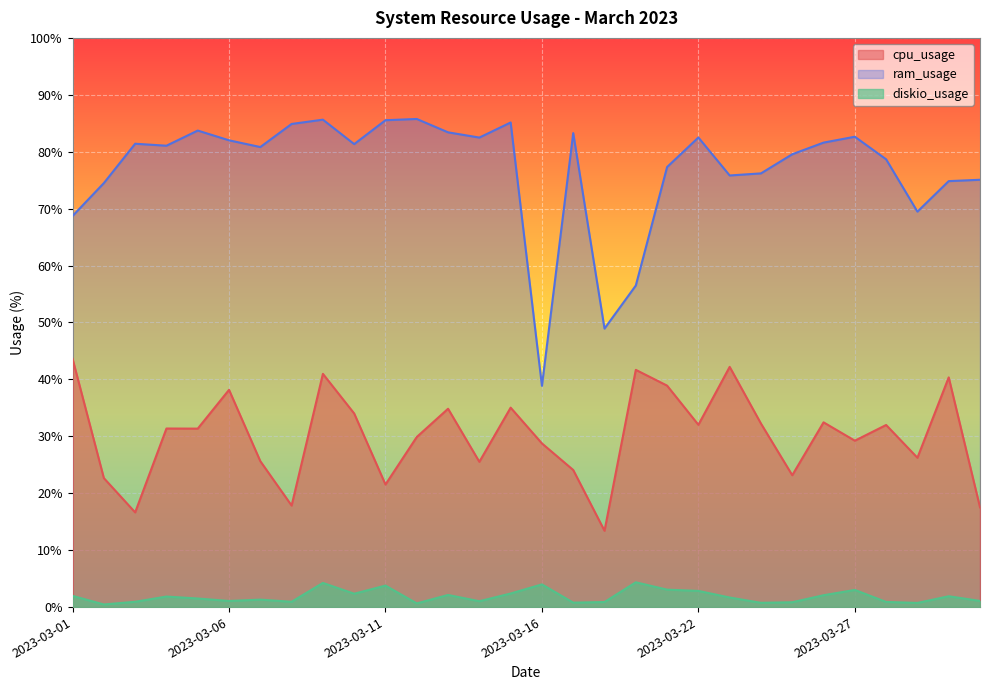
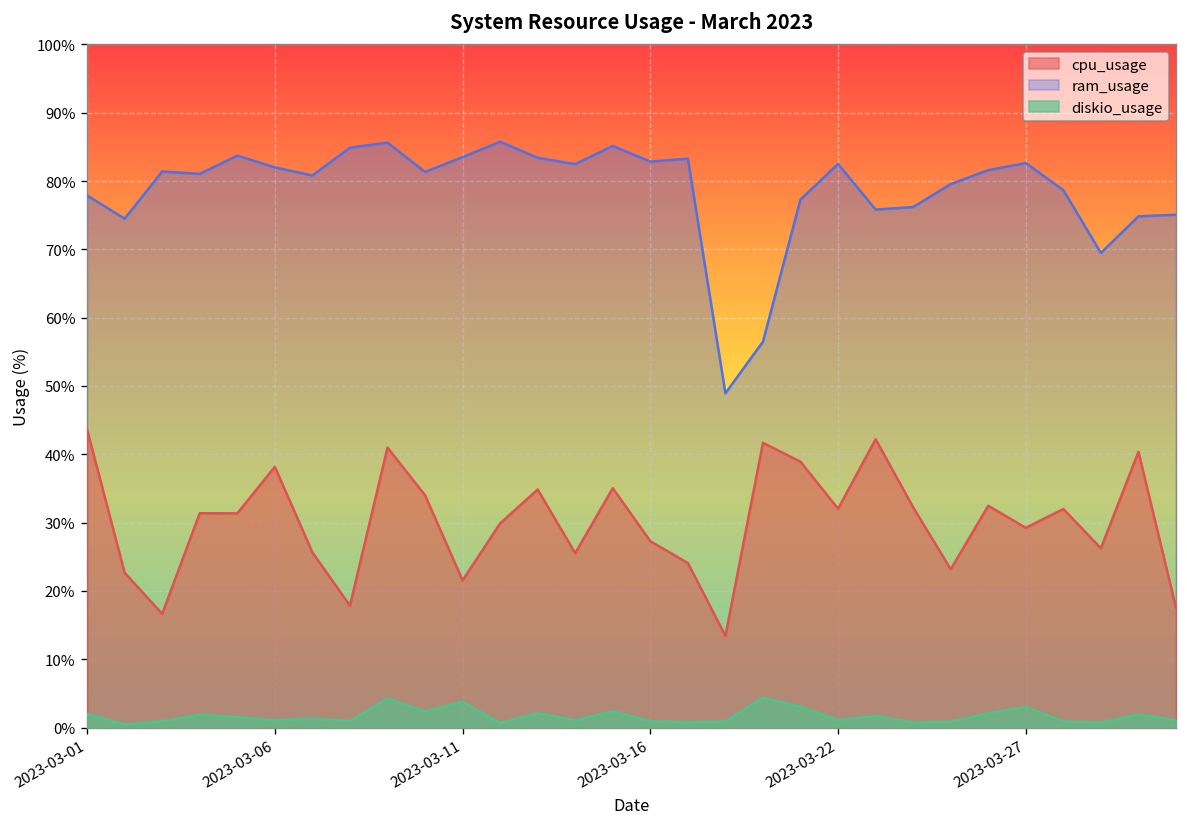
  {
    "cpu_usage": {
      "2023-03-01": "44%",
      "2023-03-06": "38%",
      "2023-03-11": "22%",
-     "2023-03-16": "29%",
+     "2023-03-16": "27%",
      "2023-03-22": "32%",
      "2023-03-27": "29%"
    },
    "ram_usage": {
-     "2023-03-01": "69%",
+     "2023-03-01": "78%",
      "2023-03-06": "82%",
-     "2023-03-11": "86%",
-     "2023-03-16": "39%",
+     "2023-03-11": "84%",
+     "2023-03-16": "83%",
      "2023-03-22": "83%",
      "2023-03-27": "83%"
    },
    "diskio_usage": {
      "2023-03-01": "2%",
      "2023-03-06": "1%",
      "2023-03-11": "4%",
-     "2023-03-16": "4%",
-     "2023-03-22": "3%",
+     "2023-03-16": "1%",
+     "2023-03-22": "1%",
      "2023-03-27": "3%"
    }
  }
